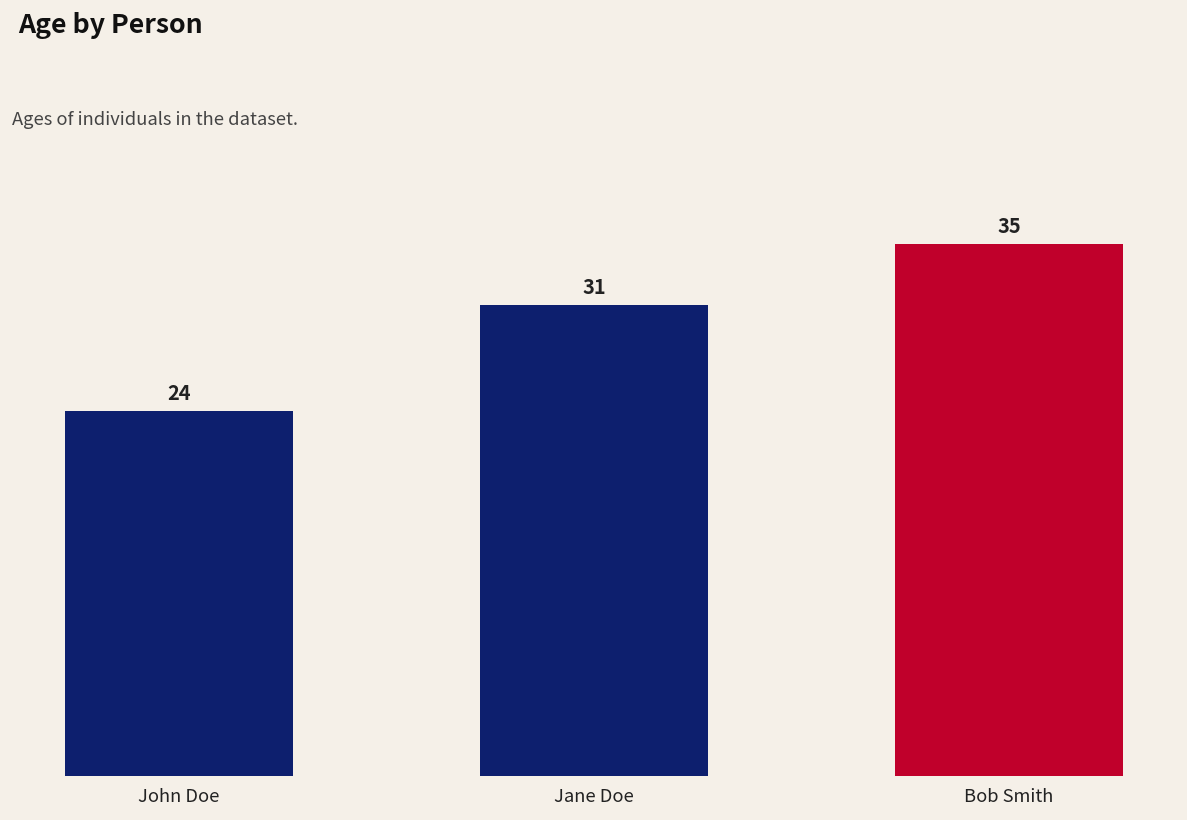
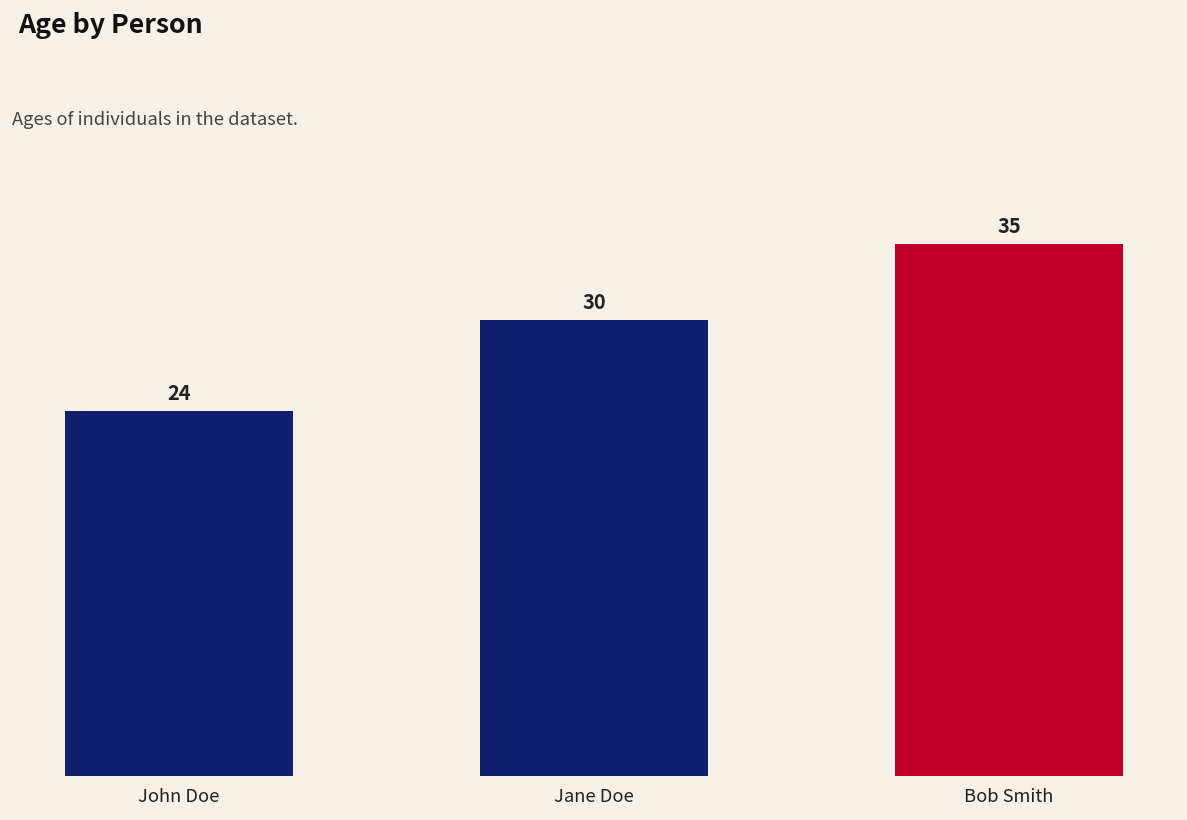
  {
    "John Doe": 24,
-   "Jane Doe": 31,
+   "Jane Doe": 30,
    "Bob Smith": 35
  }
